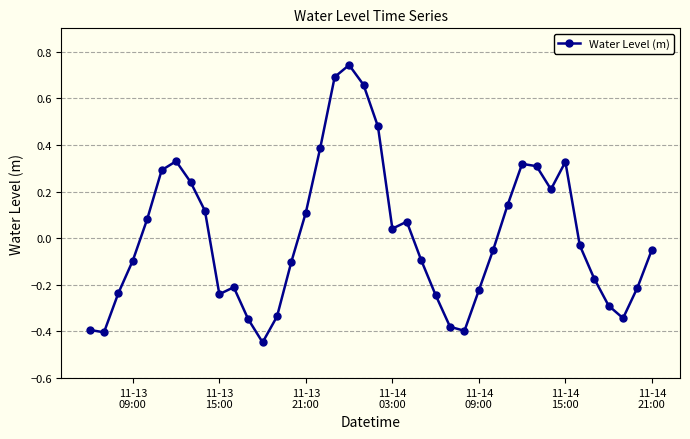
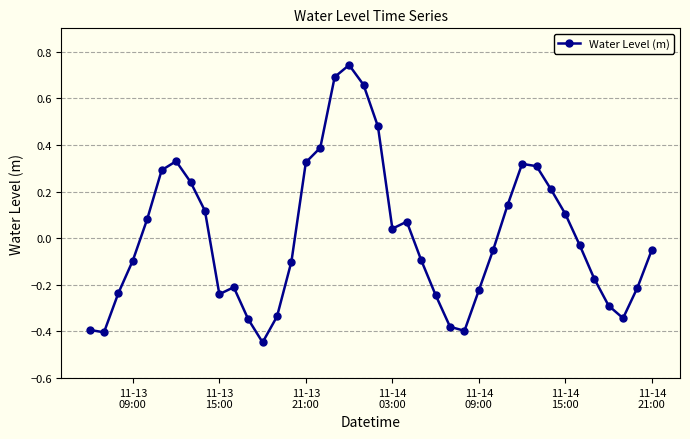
  {
    "11-13 09:00": -0.10,
    "11-13 15:00": -0.24,
-   "11-13 21:00": 0.11,
+   "11-13 21:00": 0.33,
    "11-14 03:00": 0.04,
    "11-14 09:00": -0.22,
-   "11-14 15:00": 0.33,
+   "11-14 15:00": 0.10,
    "11-14 21:00": -0.05
  }
